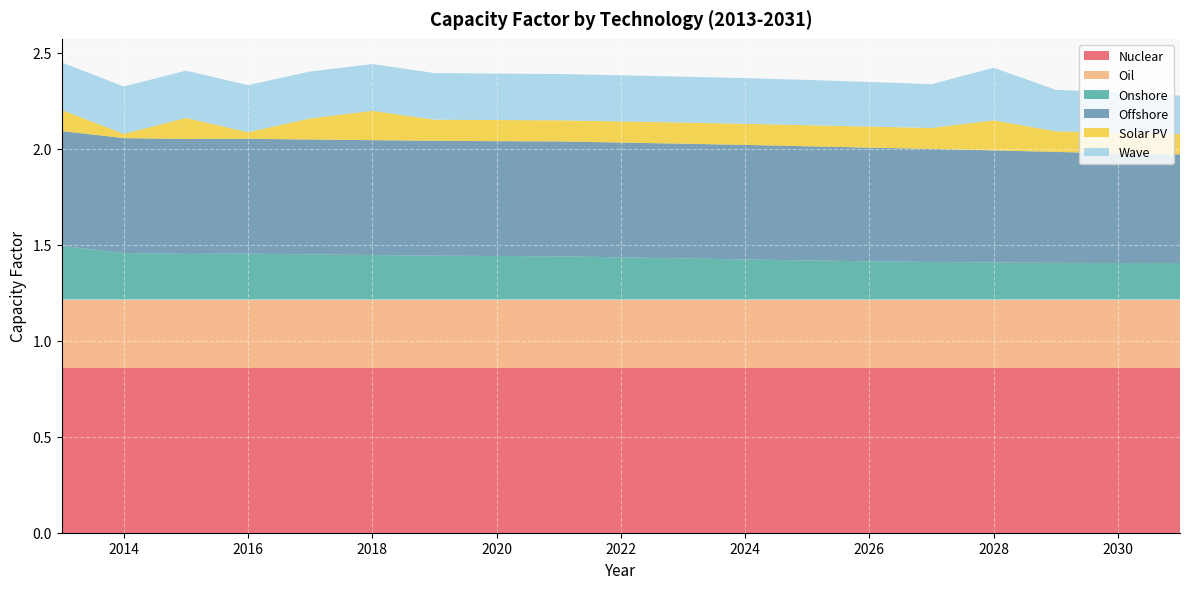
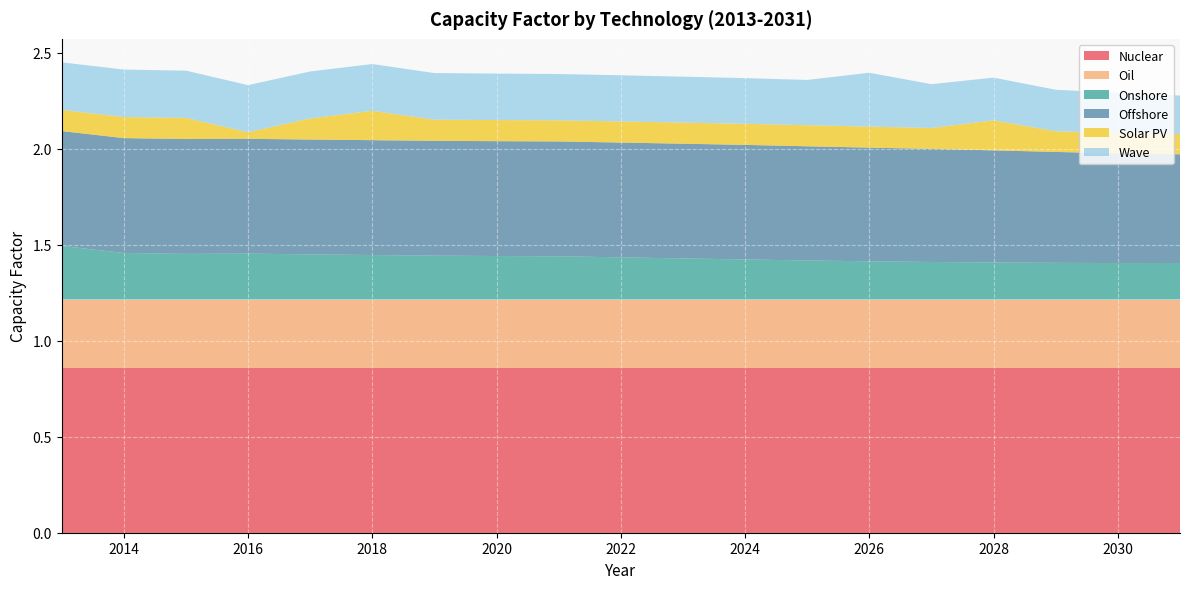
  {
    "Nuclear": {
      "2014": 0.86,
      "2016": 0.86,
      "2018": 0.86,
      "2020": 0.86,
      "2022": 0.86,
      "2024": 0.86,
      "2026": 0.86,
      "2028": 0.86,
      "2030": 0.86
    },
    "Oil": {
      "2014": 0.36,
      "2016": 0.36,
      "2018": 0.36,
      "2020": 0.36,
      "2022": 0.36,
      "2024": 0.36,
      "2026": 0.36,
      "2028": 0.36,
      "2030": 0.36
    },
    "Solar PV": {
-     "2014": 0.02,
+     "2014": 0.11,
      "2016": 0.03,
      "2018": 0.15,
      "2020": 0.11,
      "2022": 0.11,
      "2024": 0.11,
      "2026": 0.11,
      "2028": 0.16
    },
    "Wave": {
      "2014": 0.25,
      "2016": 0.25,
      "2018": 0.24,
      "2020": 0.24,
      "2022": 0.24,
      "2024": 0.24,
-     "2026": 0.23,
-     "2028": 0.27
+     "2026": 0.28,
+     "2028": 0.22
    }
  }
